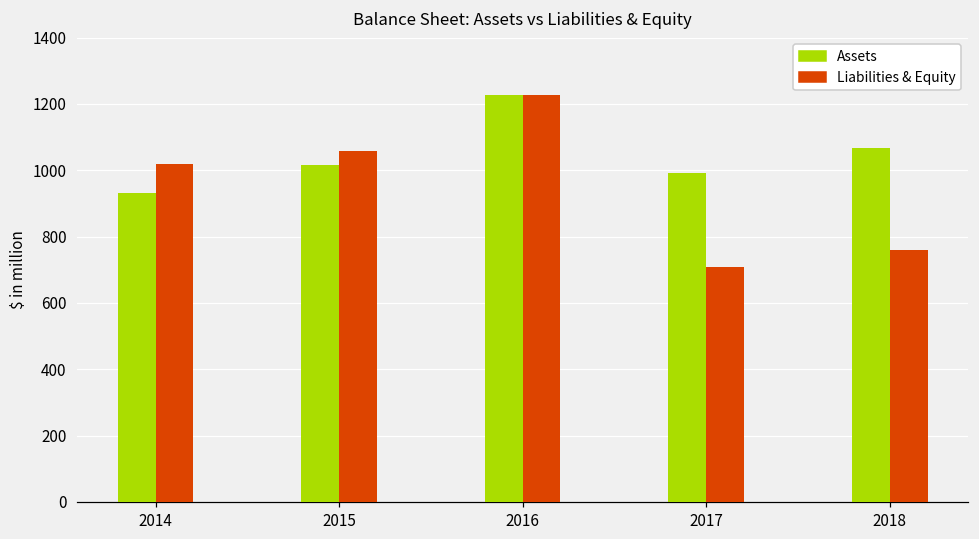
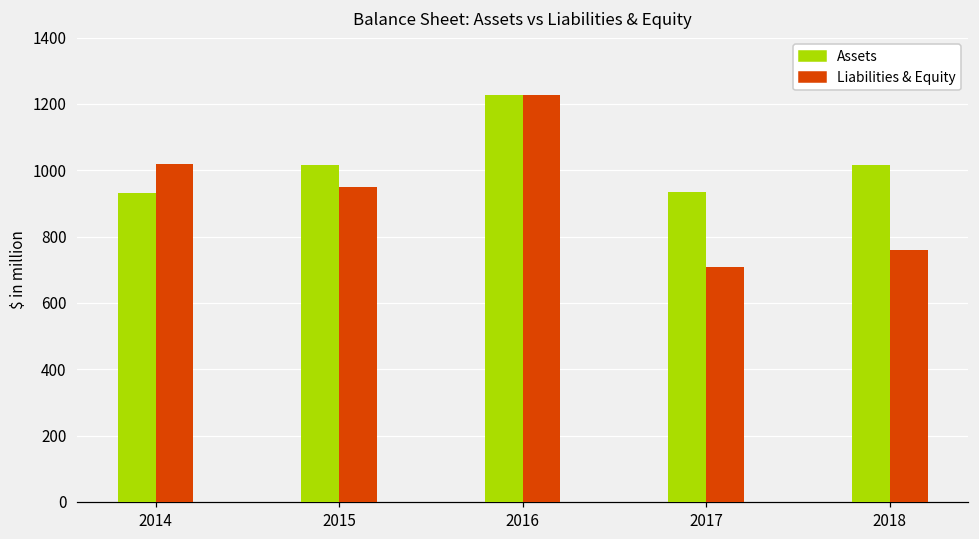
  {
    "Assets": {
      "2014": 930,
      "2015": 1010,
      "2016": 1230,
-     "2017": 990,
-     "2018": 1070
+     "2017": 940,
+     "2018": 1010
    },
    "Liabilities & Equity": {
      "2014": 1020,
-     "2015": 1060,
+     "2015": 950,
      "2016": 1230,
      "2017": 710,
      "2018": 760
    }
  }
